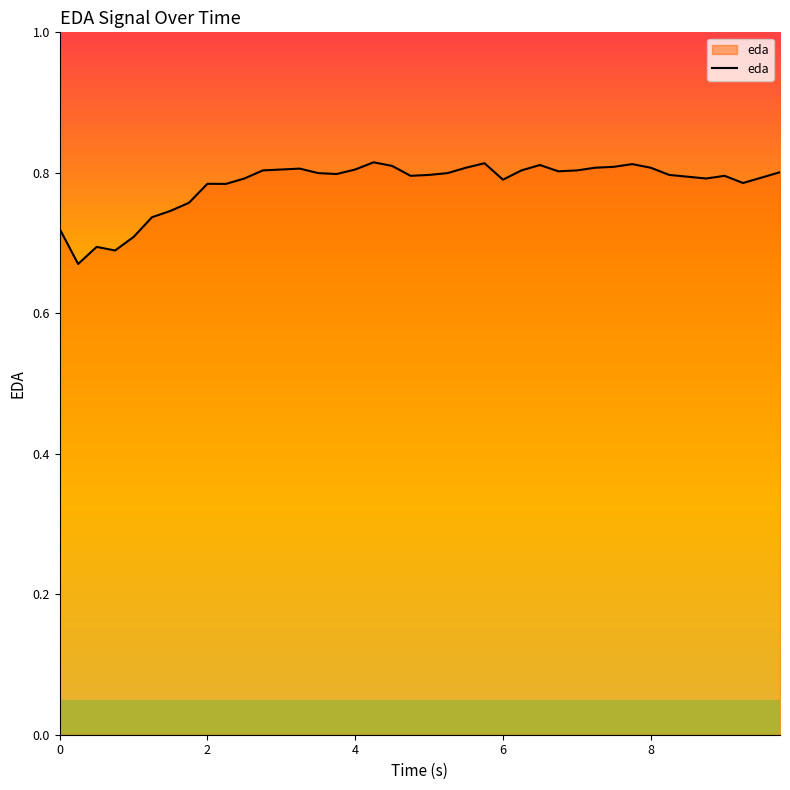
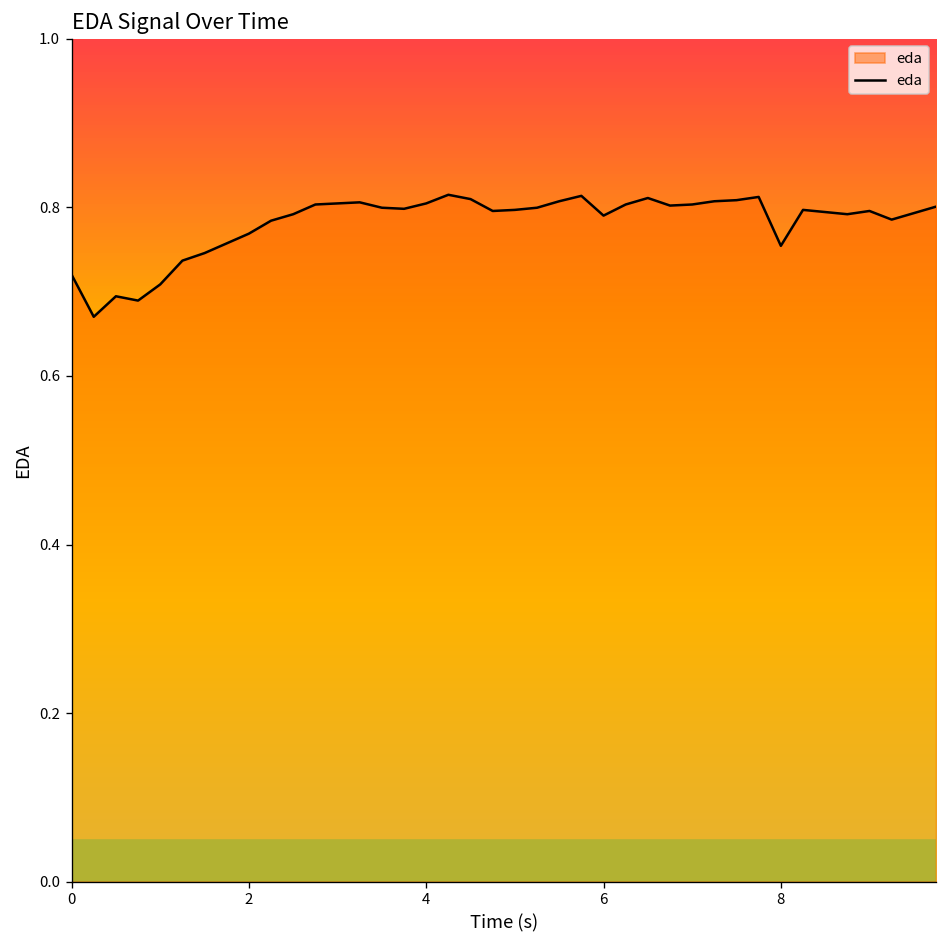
  {
    "0": 0.72,
-   "2": 0.78,
+   "2": 0.77,
    "4": 0.80,
    "6": 0.79,
-   "8": 0.81
+   "8": 0.75
  }
